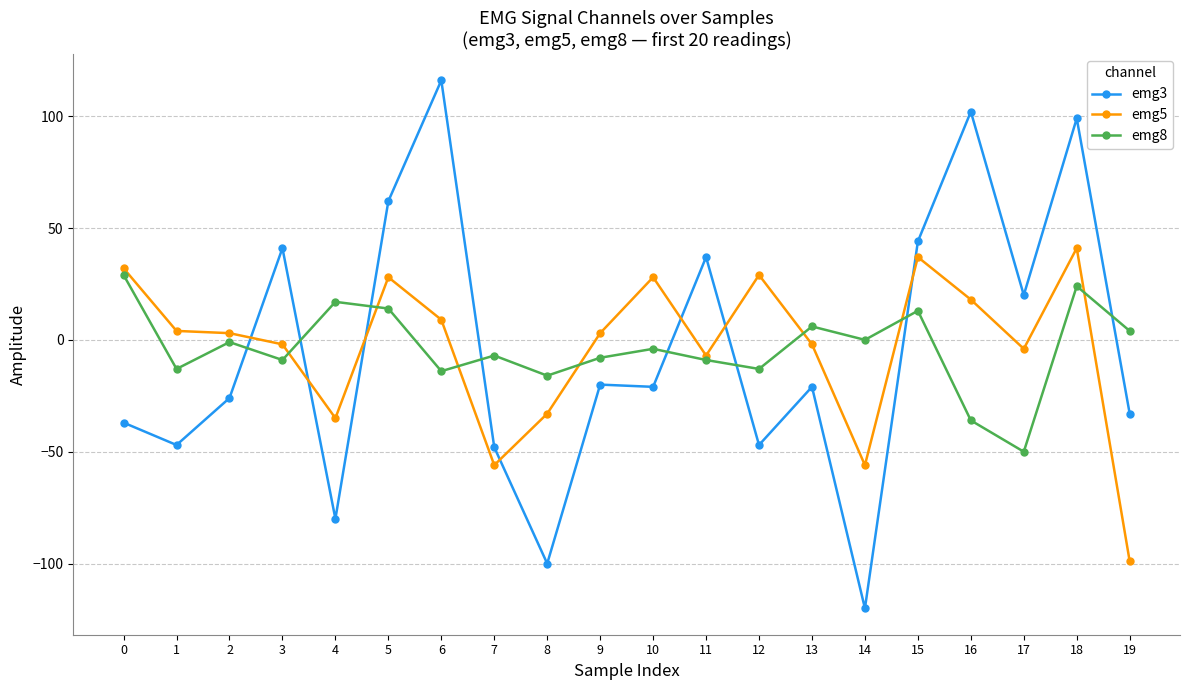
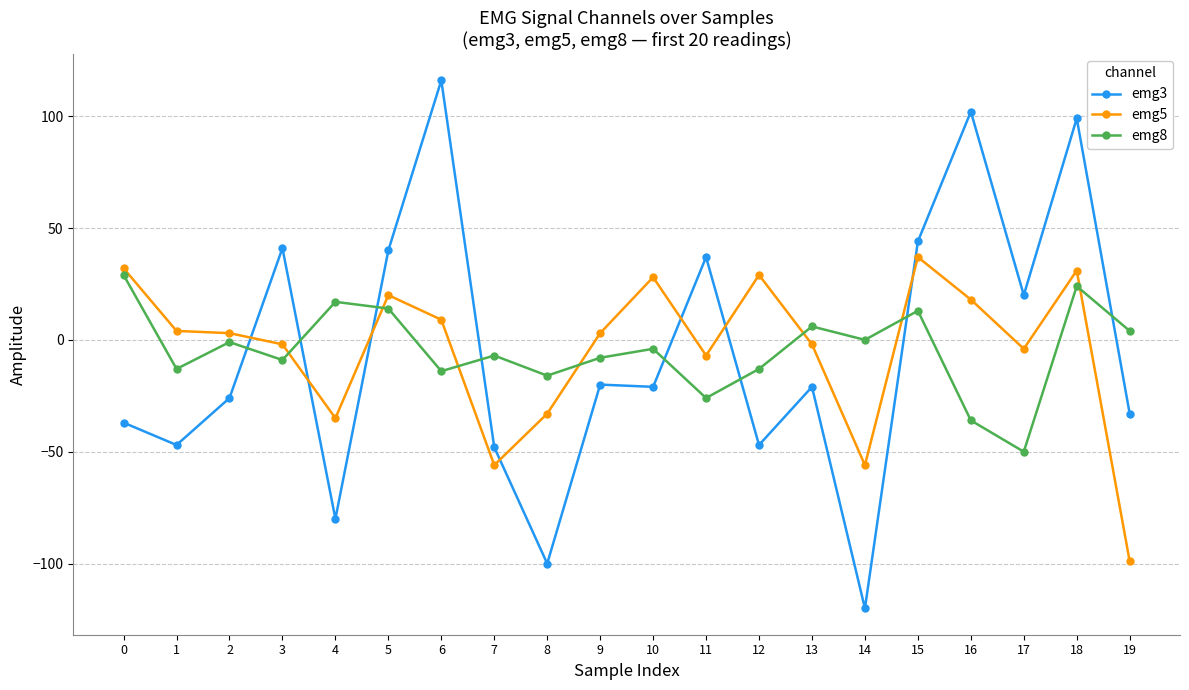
  {
    "emg3": {
      "0": -37,
      "1": -47,
      "2": -26,
      "3": 41,
      "4": -80,
-     "5": 62,
+     "5": 40,
      "6": 116,
      "7": -48,
      "8": -100,
      "9": -20,
      "10": -21,
      "11": 37,
      "12": -47,
      "13": -21,
      "14": -120,
      "15": 44,
      "16": 102,
      "17": 20,
      "18": 99,
      "19": -33
    },
    "emg5": {
      "0": 32,
      "1": 4,
      "2": 3,
      "3": -2,
      "4": -35,
-     "5": 28,
+     "5": 20,
      "6": 9,
      "7": -56,
      "8": -33,
      "9": 3,
      "10": 28,
      "11": -7,
      "12": 29,
      "13": -2,
      "14": -56,
      "15": 37,
      "16": 18,
      "17": -4,
-     "18": 41,
+     "18": 31,
      "19": -99
    },
    "emg8": {
      "0": 29,
      "1": -13,
      "2": -1,
      "3": -9,
      "4": 17,
      "5": 14,
      "6": -14,
      "7": -7,
      "8": -16,
      "9": -8,
      "10": -4,
-     "11": -9,
+     "11": -26,
      "12": -13,
      "13": 6,
      "14": 0,
      "15": 13,
      "16": -36,
      "17": -50,
      "18": 24,
      "19": 4
    }
  }
